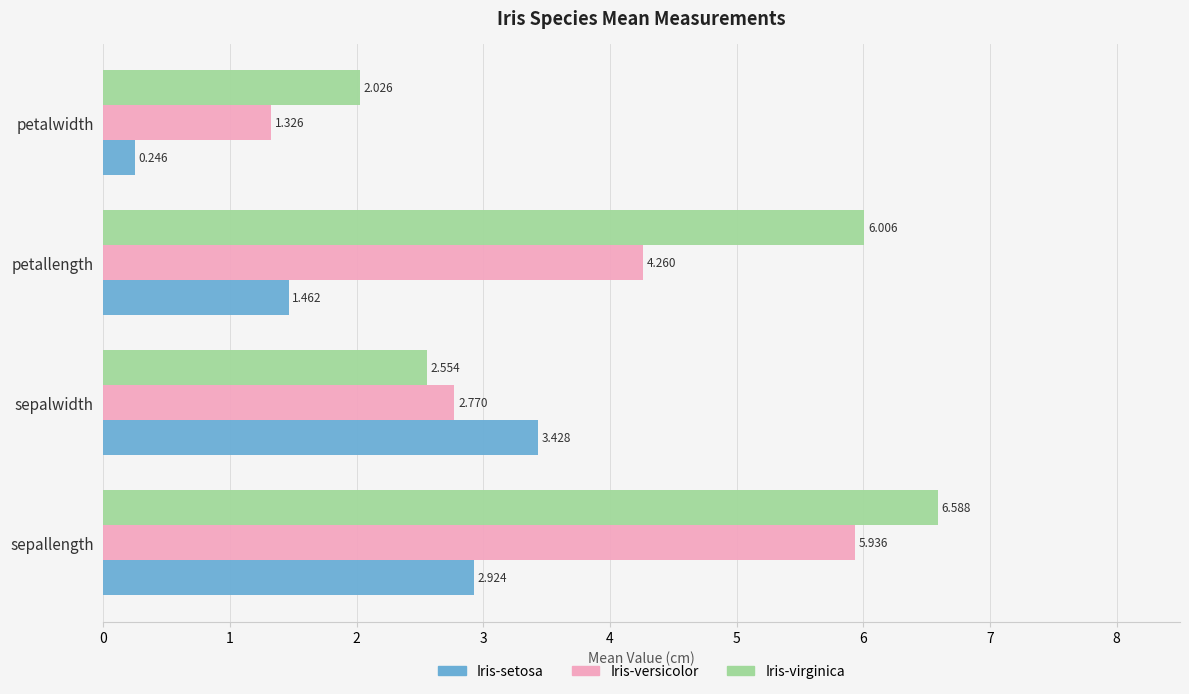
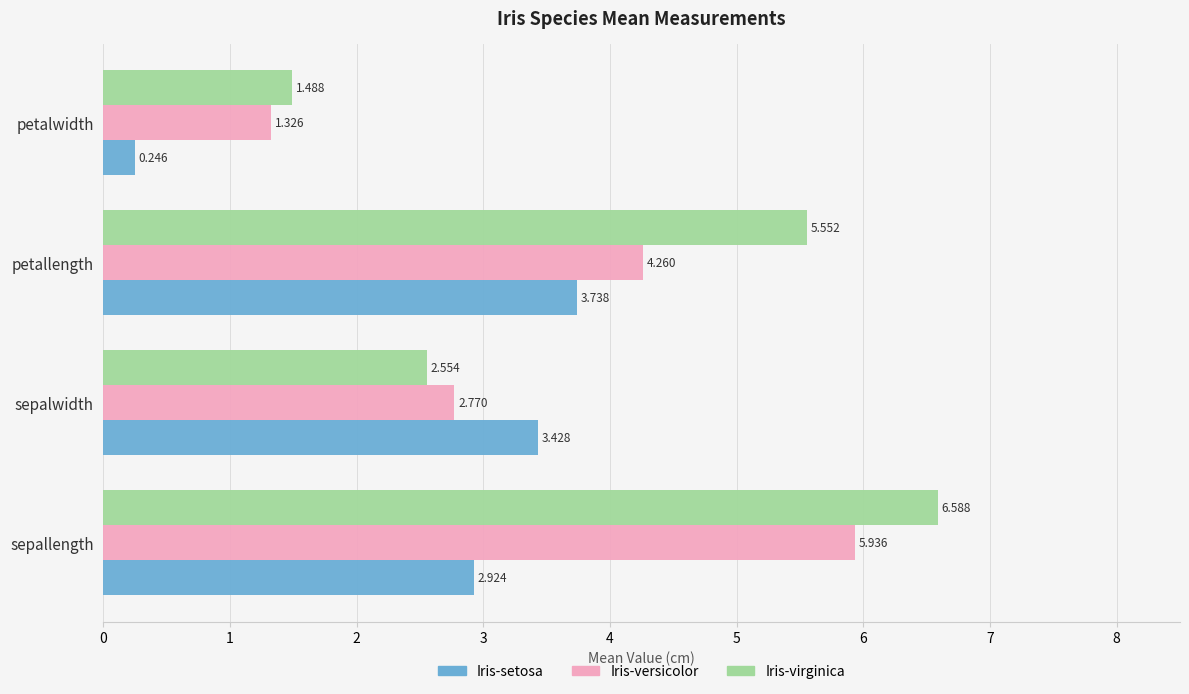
  {
    "Iris-setosa": {
      "petalwidth": 0.246,
-     "petallength": 1.462,
+     "petallength": 3.738,
      "sepalwidth": 3.428,
      "sepallength": 2.924
    },
    "Iris-versicolor": {
      "petalwidth": 1.326,
      "petallength": 4.260,
      "sepalwidth": 2.770,
      "sepallength": 5.936
    },
    "Iris-virginica": {
-     "petalwidth": 2.026,
-     "petallength": 6.006,
+     "petalwidth": 1.488,
+     "petallength": 5.552,
      "sepalwidth": 2.554,
      "sepallength": 6.588
    }
  }
